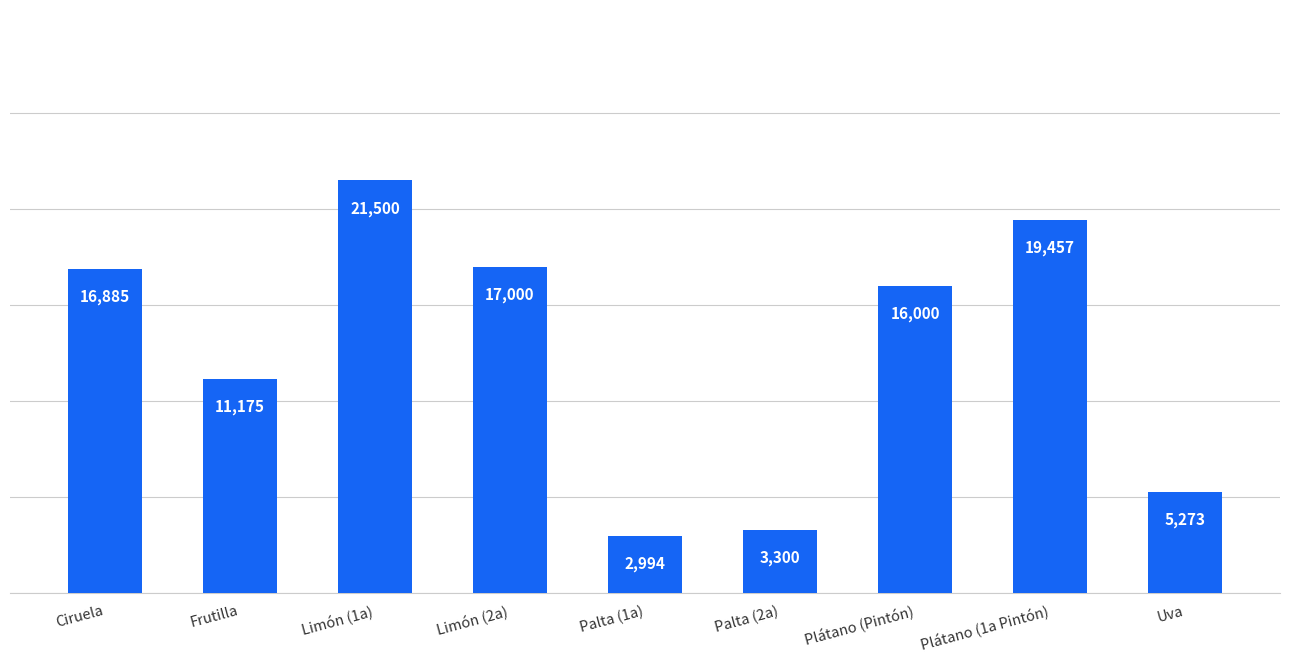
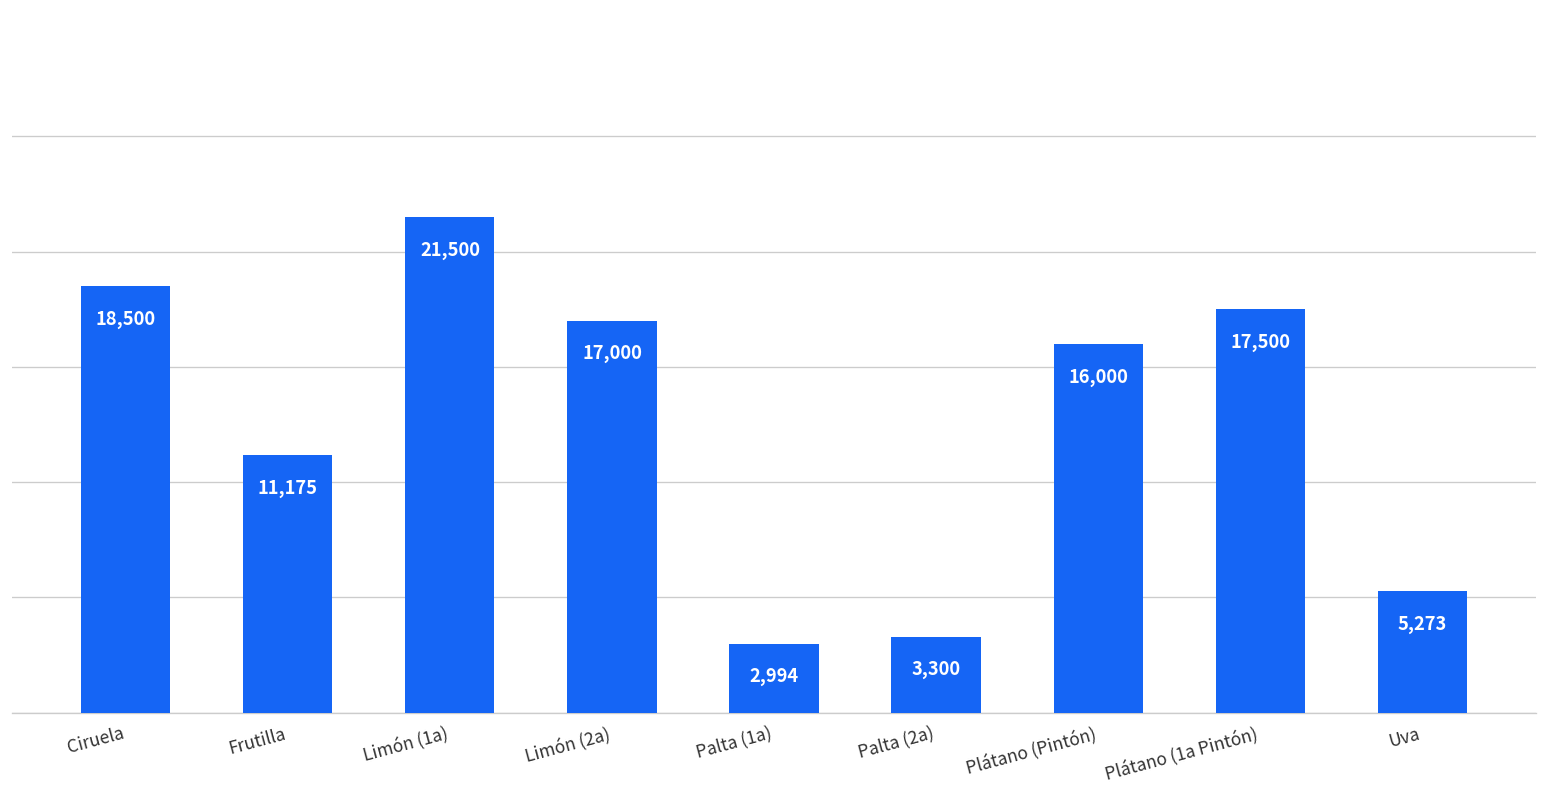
  {
-   "Ciruela": "16,885",
+   "Ciruela": "18,500",
    "Frutilla": "11,175",
    "Limón (1a)": "21,500",
    "Limón (2a)": "17,000",
    "Palta (1a)": "2,994",
    "Palta (2a)": "3,300",
    "Plátano (Pintón)": "16,000",
-   "Plátano (1a Pintón)": "19,457",
+   "Plátano (1a Pintón)": "17,500",
    "Uva": "5,273"
  }
